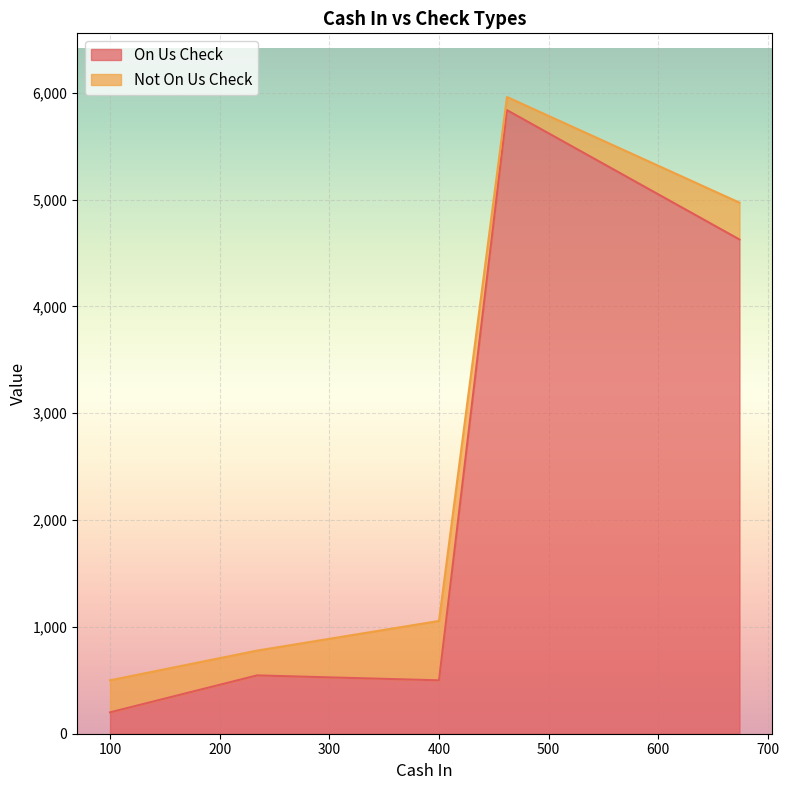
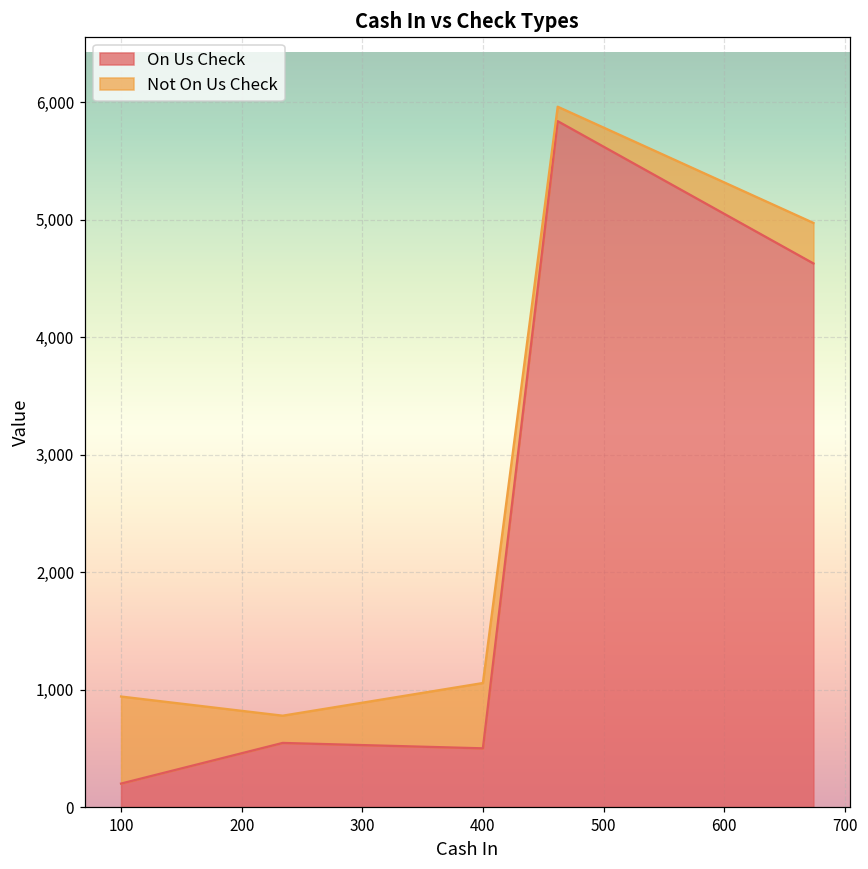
  {
    "On Us Check": {
      "100": 200,
      "400": 500
    },
    "Not On Us Check": {
-     "100": 300,
+     "100": 740,
      "400": 560
    }
  }
